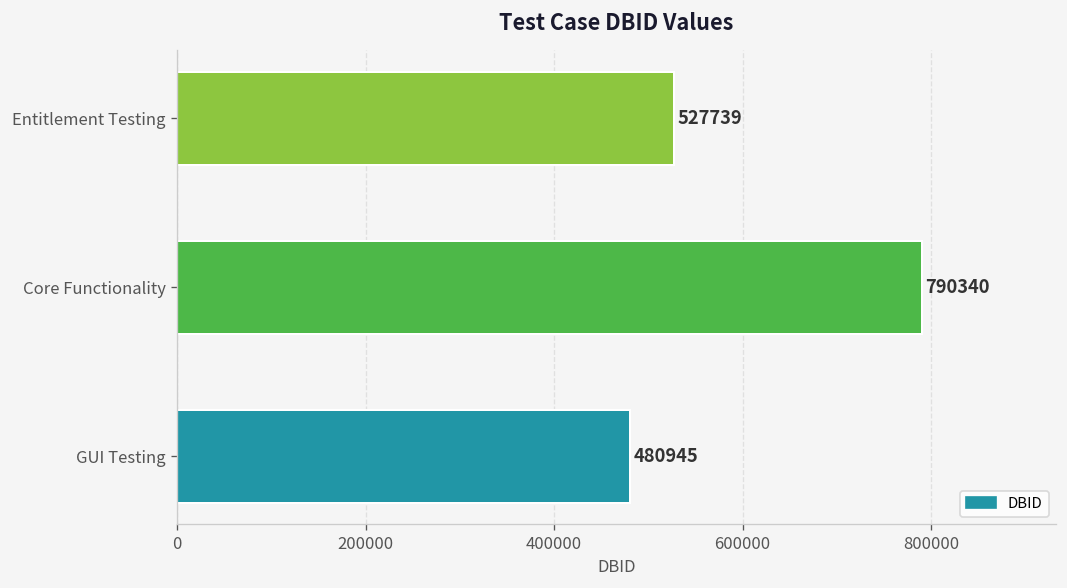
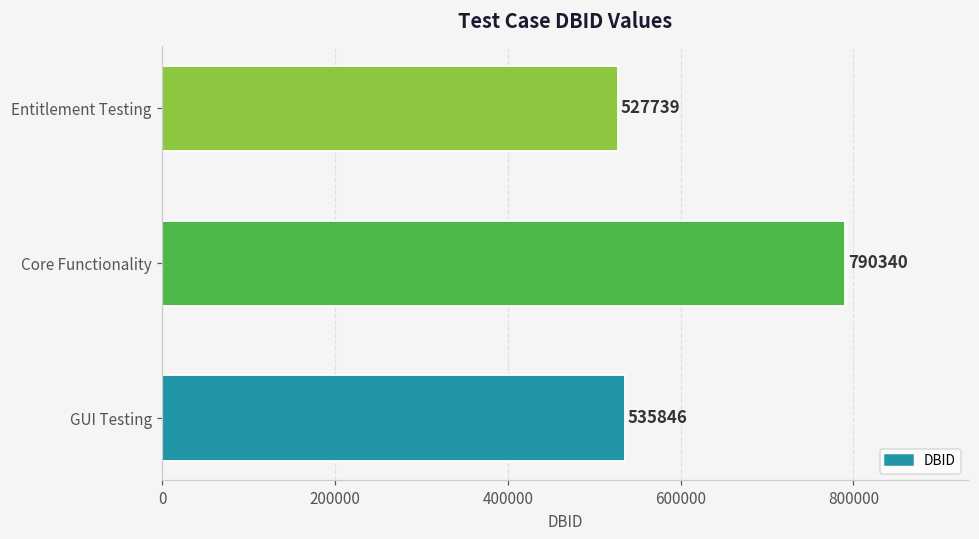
  {
    "Entitlement Testing": 527739,
    "Core Functionality": 790340,
-   "GUI Testing": 480945
+   "GUI Testing": 535846
  }
